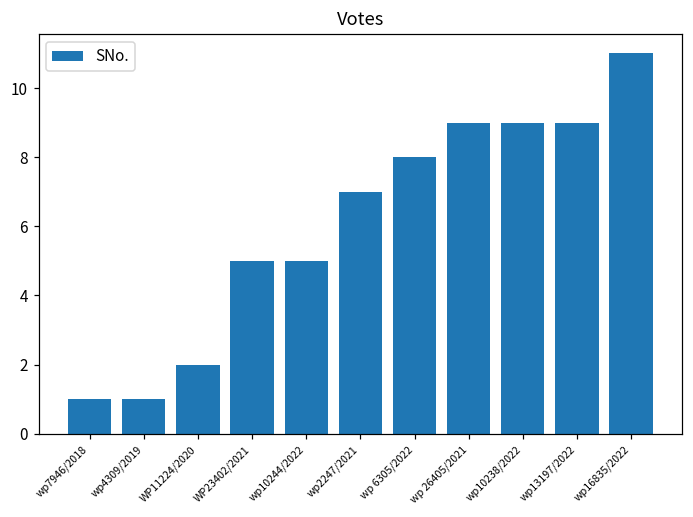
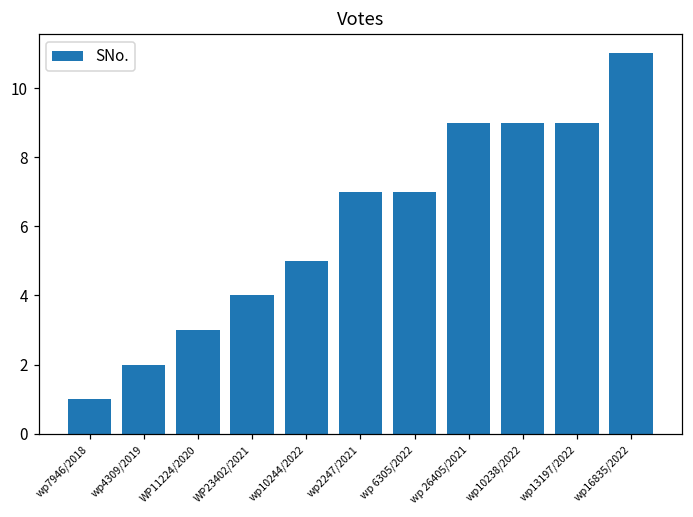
  {
    "wp7946/2018": 1,
-   "wp4309/2019": 1,
-   "WP11224/2020": 2,
-   "WP23402/2021": 5,
+   "wp4309/2019": 2,
+   "WP11224/2020": 3,
+   "WP23402/2021": 4,
    "wp10244/2022": 5,
    "wp2247/2021": 7,
-   "wp 6305/2022": 8,
+   "wp 6305/2022": 7,
    "wp 26405/2021": 9,
    "wp10238/2022": 9,
    "wp13197/2022": 9,
    "wp16835/2022": 11
  }
